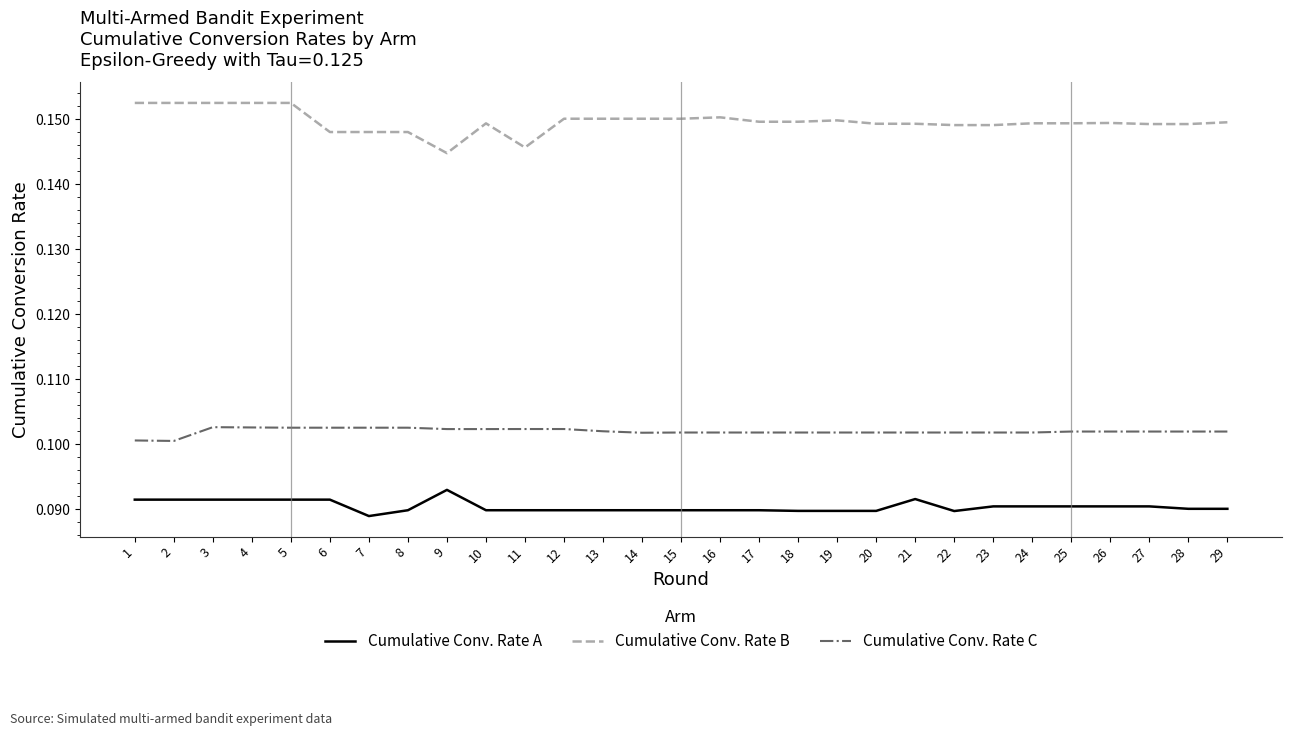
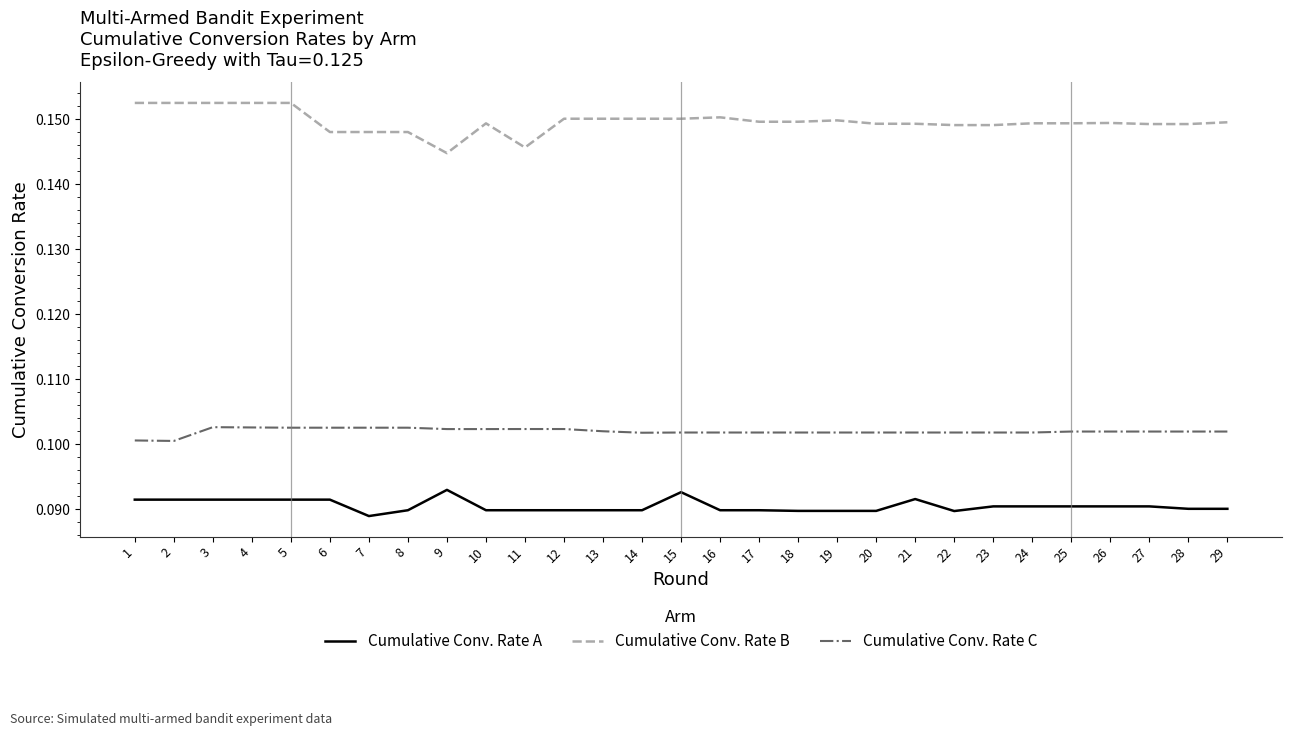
  {
    "Cumulative Conv. Rate A": {
      "1": 0.092,
      "2": 0.092,
      "3": 0.092,
      "4": 0.092,
      "5": 0.092,
      "6": 0.092,
      "7": 0.089,
      "8": 0.090,
      "9": 0.093,
      "10": 0.090,
      "11": 0.090,
      "12": 0.090,
      "13": 0.090,
      "14": 0.090,
-     "15": 0.090,
+     "15": 0.093,
      "16": 0.090,
      "17": 0.090,
      "18": 0.090,
      "19": 0.090,
      "20": 0.090,
      "21": 0.092,
      "22": 0.090,
      "23": 0.090,
      "24": 0.090,
      "25": 0.090,
      "26": 0.090,
      "27": 0.090,
      "28": 0.090,
      "29": 0.090
    },
    "Cumulative Conv. Rate B": {
      "1": 0.153,
      "2": 0.153,
      "3": 0.153,
      "4": 0.153,
      "5": 0.153,
      "6": 0.148,
      "7": 0.148,
      "8": 0.148,
      "9": 0.145,
      "10": 0.149,
      "11": 0.146,
      "12": 0.150,
      "13": 0.150,
      "14": 0.150,
      "15": 0.150,
      "16": 0.150,
      "17": 0.150,
      "18": 0.150,
      "19": 0.150,
      "20": 0.149,
      "21": 0.149,
      "22": 0.149,
      "23": 0.149,
      "24": 0.149,
      "25": 0.149,
      "26": 0.149,
      "27": 0.149,
      "28": 0.149,
      "29": 0.150
    },
    "Cumulative Conv. Rate C": {
      "1": 0.101,
      "2": 0.101,
      "3": 0.103,
      "4": 0.103,
      "5": 0.103,
      "6": 0.103,
      "7": 0.103,
      "8": 0.103,
      "9": 0.102,
      "10": 0.102,
      "11": 0.102,
      "12": 0.102,
      "13": 0.102,
      "14": 0.102,
      "15": 0.102,
      "16": 0.102,
      "17": 0.102,
      "18": 0.102,
      "19": 0.102,
      "20": 0.102,
      "21": 0.102,
      "22": 0.102,
      "23": 0.102,
      "24": 0.102,
      "25": 0.102,
      "26": 0.102,
      "27": 0.102,
      "28": 0.102,
      "29": 0.102
    }
  }
